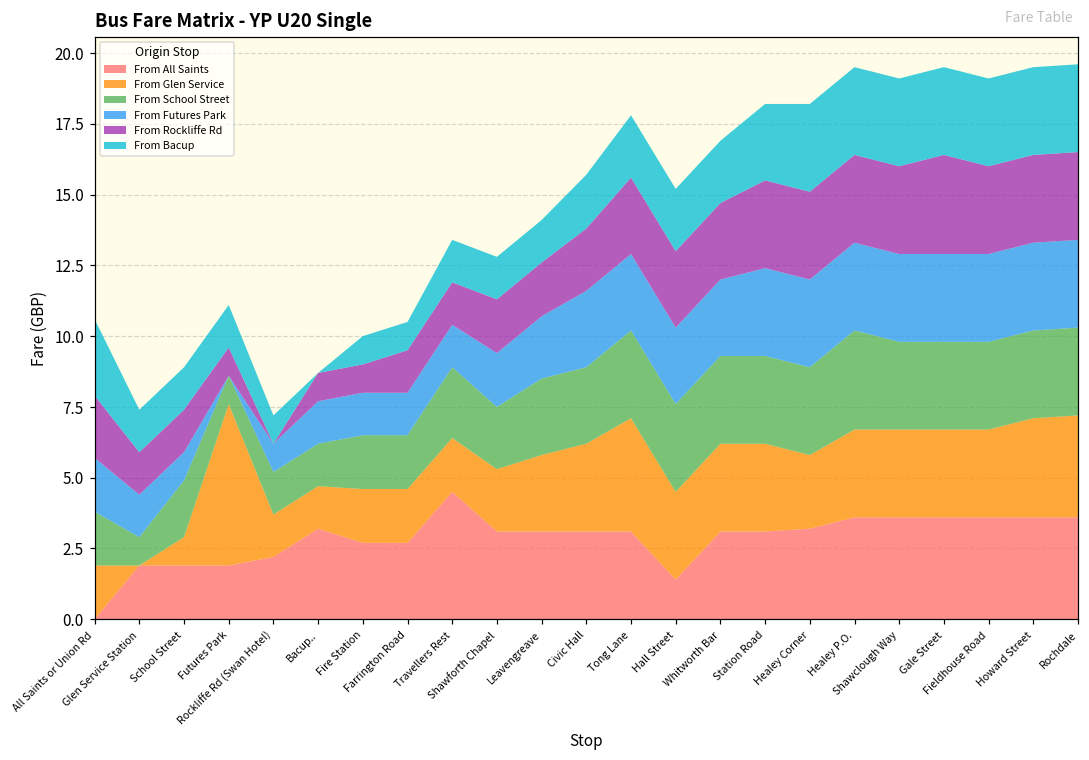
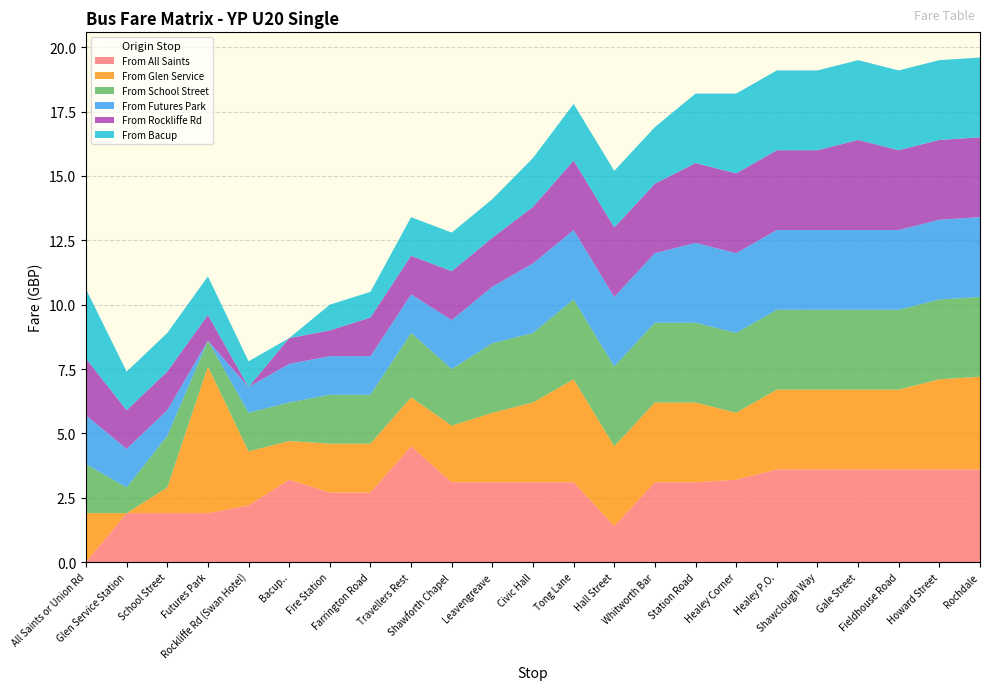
  {
    "From All Saints": {
      "All Saints or Union Rd": 0.0,
      "School Street": 1.9,
      "Futures Park": 1.9,
      "Rockliffe Rd (Swan Hotel)": 2.2,
      "Bacup..": 3.2,
      "Fire Station": 2.7,
      "Farrington Road": 2.7,
      "Travellers Rest": 4.5,
      "Shawforth Chapel": 3.1,
      "Leavengreave": 3.1,
      "Civic Hall": 3.1,
      "Tong Lane": 3.1,
      "Hall Street": 1.4,
      "Whitworth Bar": 3.1,
      "Station Road": 3.1,
      "Healey Corner": 3.2,
      "Healey P.O.": 3.6,
      "Shawclough Way": 3.6,
      "Gale Street": 3.6,
      "Fieldhouse Road": 3.6,
      "Howard Street": 3.6,
      "Rochdale": 3.6
    },
    "From Glen Service": {
      "All Saints or Union Rd": 1.9,
      "School Street": 1.0,
      "Futures Park": 5.7,
-     "Rockliffe Rd (Swan Hotel)": 1.5,
+     "Rockliffe Rd (Swan Hotel)": 2.1,
      "Bacup..": 1.5,
      "Fire Station": 1.9,
      "Farrington Road": 1.9,
      "Travellers Rest": 1.9,
      "Shawforth Chapel": 2.2,
      "Leavengreave": 2.7,
      "Civic Hall": 3.1,
      "Tong Lane": 4.0,
      "Hall Street": 3.1,
      "Whitworth Bar": 3.1,
      "Station Road": 3.1,
      "Healey Corner": 2.6,
      "Healey P.O.": 3.1,
      "Shawclough Way": 3.1,
      "Gale Street": 3.1,
      "Fieldhouse Road": 3.1,
      "Howard Street": 3.5,
      "Rochdale": 3.6
    },
    "From School Street": {
      "All Saints or Union Rd": 1.9,
      "Glen Service Station": 1.0,
      "School Street": 2.0,
      "Rockliffe Rd (Swan Hotel)": 1.5,
      "Bacup..": 1.5,
      "Fire Station": 1.9,
      "Farrington Road": 1.9,
      "Travellers Rest": 2.5,
      "Shawforth Chapel": 2.2,
      "Leavengreave": 2.7,
      "Civic Hall": 2.7,
      "Tong Lane": 3.1,
      "Hall Street": 3.1,
      "Whitworth Bar": 3.1,
      "Station Road": 3.1,
      "Healey Corner": 3.1,
-     "Healey P.O.": 3.5,
+     "Healey P.O.": 3.1,
      "Shawclough Way": 3.1,
      "Gale Street": 3.1,
      "Fieldhouse Road": 3.1,
      "Howard Street": 3.1,
      "Rochdale": 3.1
    },
    "From Rockliffe Rd": {
      "All Saints or Union Rd": 2.2,
      "Glen Service Station": 1.5,
      "School Street": 1.5,
      "Futures Park": 1.0,
      "Fire Station": 1.0,
      "Farrington Road": 1.5,
      "Travellers Rest": 1.5,
      "Shawforth Chapel": 1.9,
      "Leavengreave": 1.9,
      "Civic Hall": 2.2,
      "Tong Lane": 2.7,
      "Hall Street": 2.7,
      "Whitworth Bar": 2.7,
      "Station Road": 3.1,
      "Healey Corner": 3.1,
      "Healey P.O.": 3.1,
      "Shawclough Way": 3.1,
      "Gale Street": 3.5,
      "Fieldhouse Road": 3.1,
      "Howard Street": 3.1,
      "Rochdale": 3.1
    }
  }
